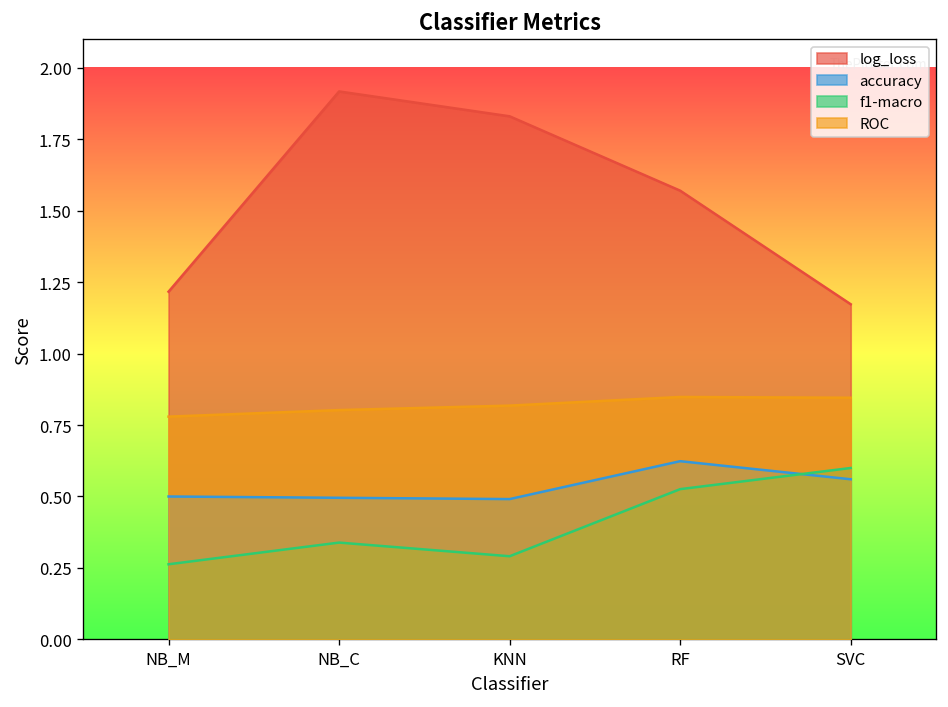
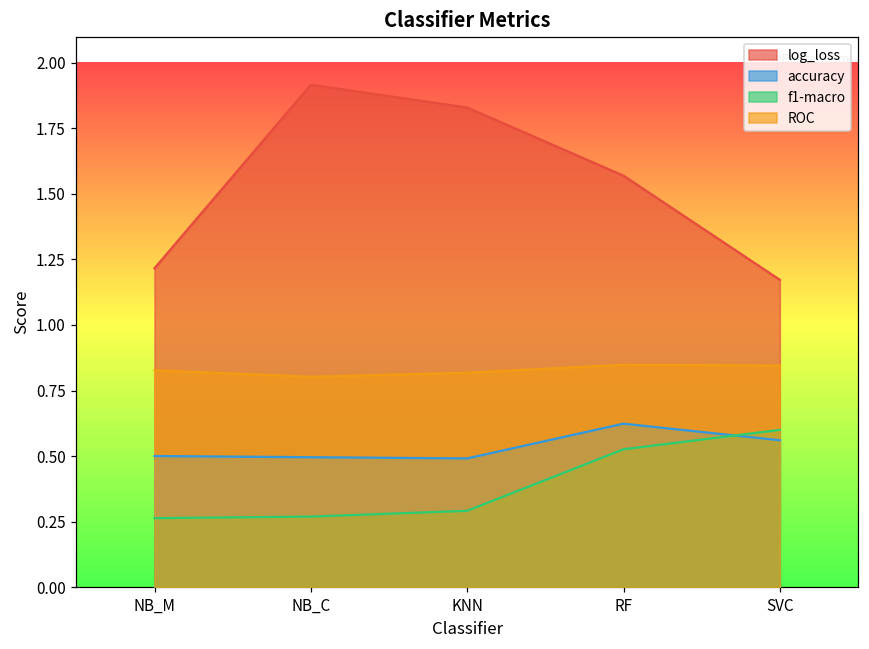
  {
    "log_loss": {
      "NB_M": 1.22,
      "NB_C": 1.92,
      "KNN": 1.83,
      "RF": 1.57,
      "SVC": 1.17
    },
    "accuracy": {
      "NB_M": 0.50,
      "NB_C": 0.50,
      "KNN": 0.49,
      "RF": 0.62,
      "SVC": 0.56
    },
    "f1-macro": {
      "NB_M": 0.26,
-     "NB_C": 0.34,
+     "NB_C": 0.27,
      "KNN": 0.29,
      "RF": 0.53,
      "SVC": 0.60
    },
    "ROC": {
-     "NB_M": 0.78,
+     "NB_M": 0.83,
      "NB_C": 0.80,
      "KNN": 0.82,
      "RF": 0.85,
      "SVC": 0.85
    }
  }
